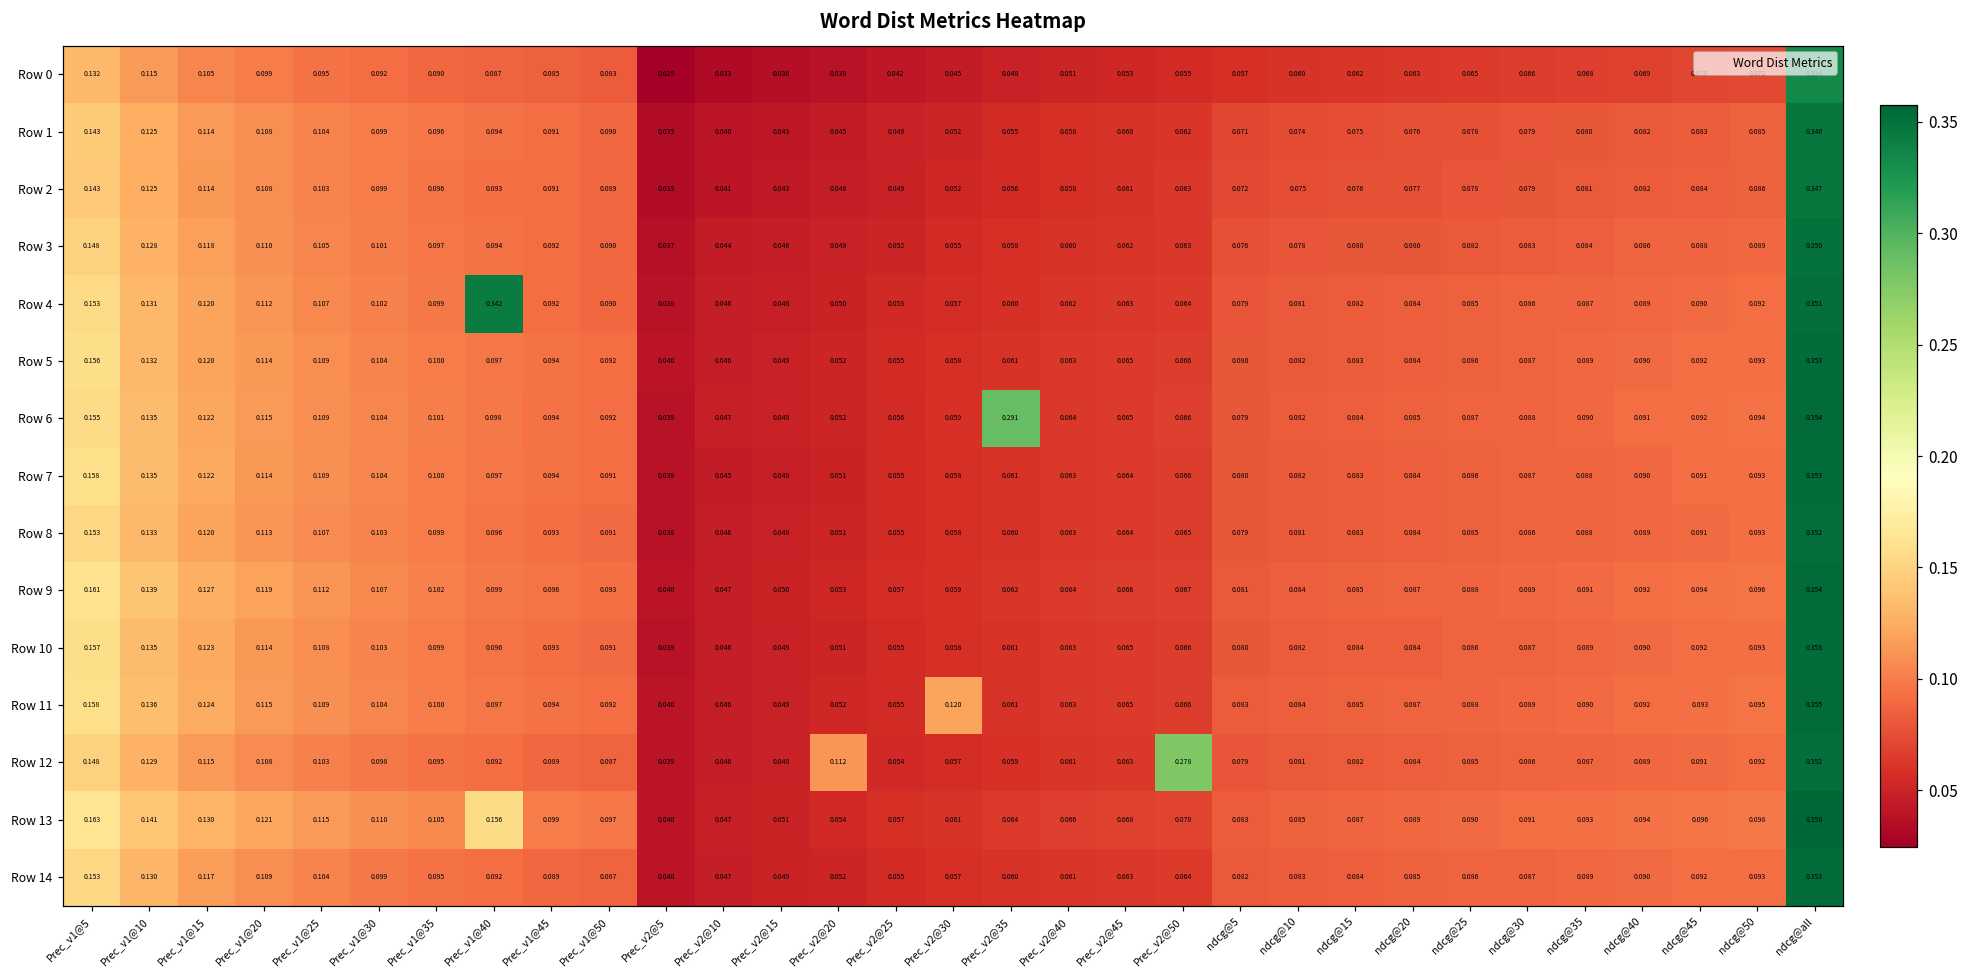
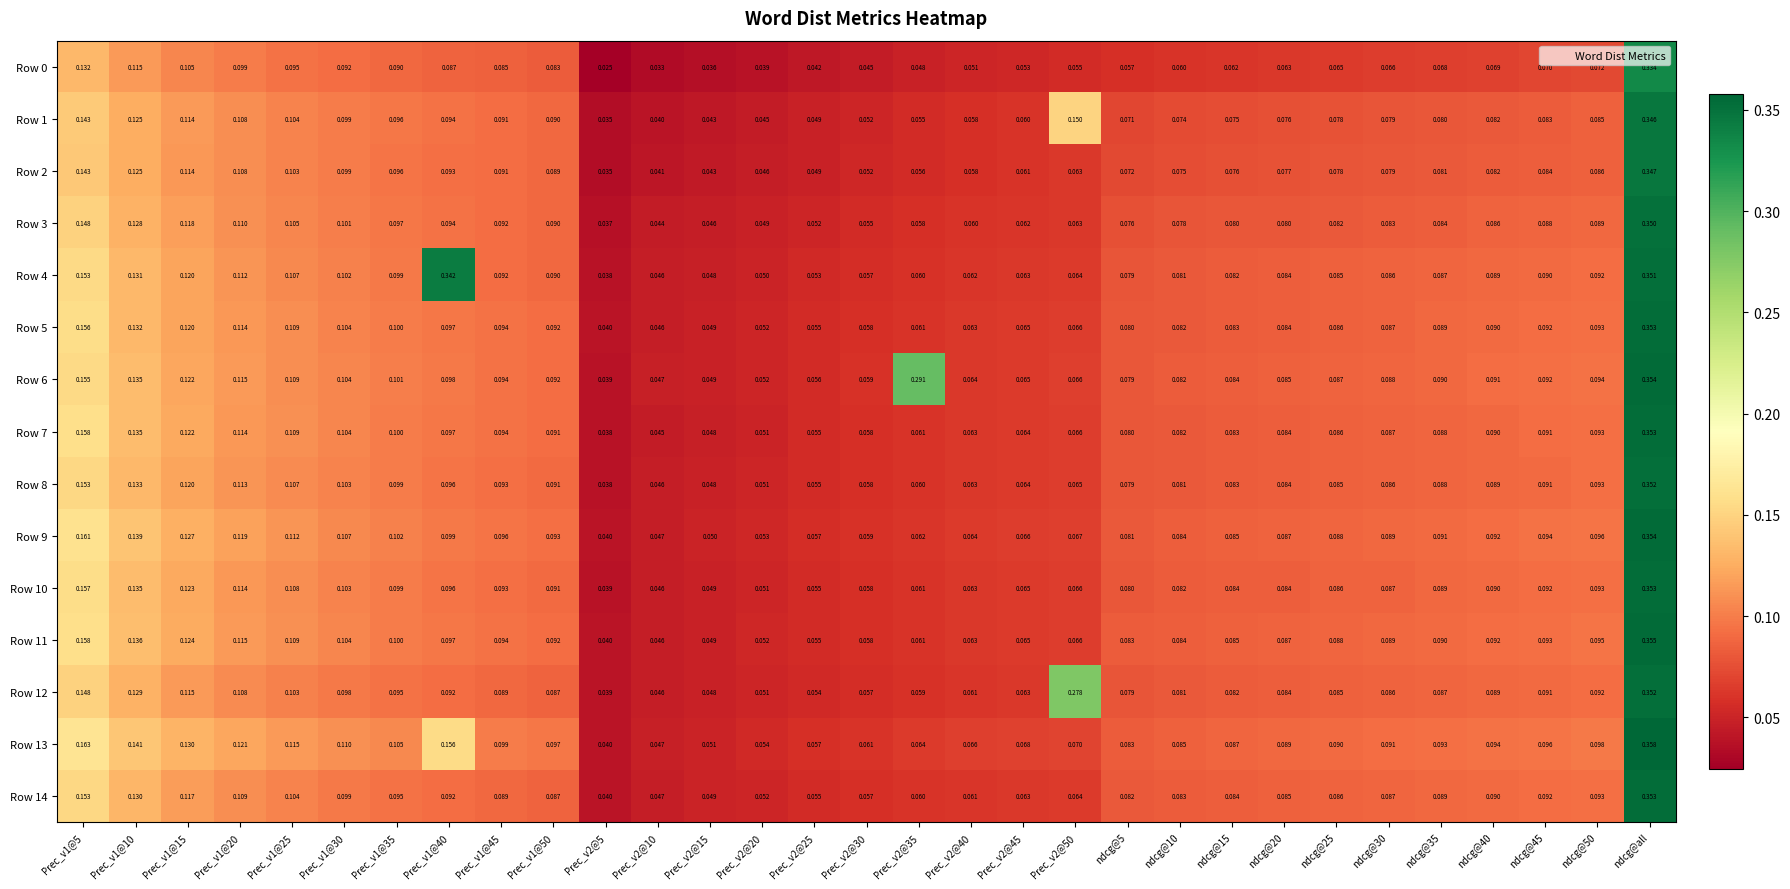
  {
    "Row 1": {
      "Prec_v1@5": 0.143,
      "Prec_v1@10": 0.125,
      "Prec_v1@15": 0.114,
      "Prec_v1@20": 0.108,
      "Prec_v1@25": 0.104,
      "Prec_v1@30": 0.099,
      "Prec_v1@35": 0.096,
      "Prec_v1@40": 0.094,
      "Prec_v1@45": 0.091,
      "Prec_v1@50": 0.090,
      "Prec_v2@5": 0.035,
      "Prec_v2@10": 0.040,
      "Prec_v2@15": 0.043,
      "Prec_v2@20": 0.045,
      "Prec_v2@25": 0.049,
      "Prec_v2@30": 0.052,
      "Prec_v2@35": 0.055,
      "Prec_v2@40": 0.058,
      "Prec_v2@45": 0.060,
-     "Prec_v2@50": 0.062,
+     "Prec_v2@50": 0.150,
      "ndcg@5": 0.071,
      "ndcg@10": 0.074,
      "ndcg@15": 0.075,
      "ndcg@20": 0.076,
      "ndcg@25": 0.078,
      "ndcg@30": 0.079,
      "ndcg@35": 0.080,
      "ndcg@40": 0.082,
      "ndcg@45": 0.083,
      "ndcg@50": 0.085,
      "ndcg@all": 0.346
    },
    "Row 11": {
      "Prec_v1@5": 0.158,
      "Prec_v1@10": 0.136,
      "Prec_v1@15": 0.124,
      "Prec_v1@20": 0.115,
      "Prec_v1@25": 0.109,
      "Prec_v1@30": 0.104,
      "Prec_v1@35": 0.100,
      "Prec_v1@40": 0.097,
      "Prec_v1@45": 0.094,
      "Prec_v1@50": 0.092,
      "Prec_v2@5": 0.040,
      "Prec_v2@10": 0.046,
      "Prec_v2@15": 0.049,
      "Prec_v2@20": 0.052,
      "Prec_v2@25": 0.055,
-     "Prec_v2@30": 0.120,
+     "Prec_v2@30": 0.058,
      "Prec_v2@35": 0.061,
      "Prec_v2@40": 0.063,
      "Prec_v2@45": 0.065,
      "Prec_v2@50": 0.066,
      "ndcg@5": 0.083,
      "ndcg@10": 0.084,
      "ndcg@15": 0.085,
      "ndcg@20": 0.087,
      "ndcg@25": 0.088,
      "ndcg@30": 0.089,
      "ndcg@35": 0.090,
      "ndcg@40": 0.092,
      "ndcg@45": 0.093,
      "ndcg@50": 0.095,
      "ndcg@all": 0.355
    },
    "Row 12": {
      "Prec_v1@5": 0.148,
      "Prec_v1@10": 0.129,
      "Prec_v1@15": 0.115,
      "Prec_v1@20": 0.108,
      "Prec_v1@25": 0.103,
      "Prec_v1@30": 0.098,
      "Prec_v1@35": 0.095,
      "Prec_v1@40": 0.092,
      "Prec_v1@45": 0.089,
      "Prec_v1@50": 0.087,
      "Prec_v2@5": 0.039,
      "Prec_v2@10": 0.046,
      "Prec_v2@15": 0.048,
-     "Prec_v2@20": 0.112,
+     "Prec_v2@20": 0.051,
      "Prec_v2@25": 0.054,
      "Prec_v2@30": 0.057,
      "Prec_v2@35": 0.059,
      "Prec_v2@40": 0.061,
      "Prec_v2@45": 0.063,
      "Prec_v2@50": 0.278,
      "ndcg@5": 0.079,
      "ndcg@10": 0.081,
      "ndcg@15": 0.082,
      "ndcg@20": 0.084,
      "ndcg@25": 0.085,
      "ndcg@30": 0.086,
      "ndcg@35": 0.087,
      "ndcg@40": 0.089,
      "ndcg@45": 0.091,
      "ndcg@50": 0.092,
      "ndcg@all": 0.352
    }
  }
